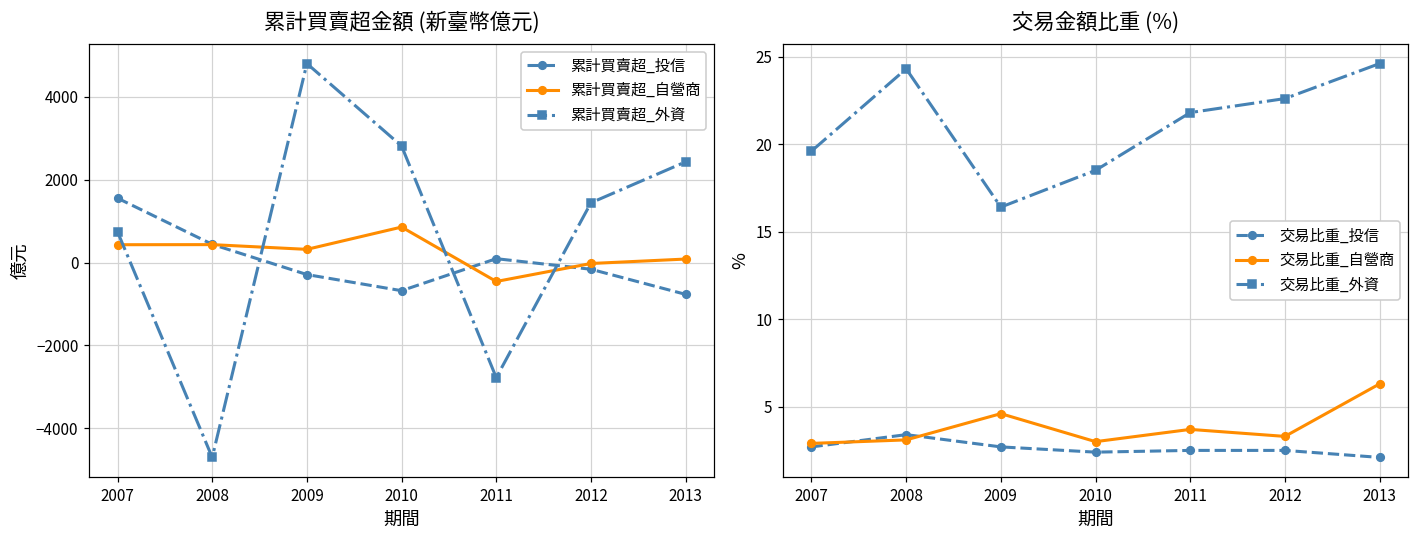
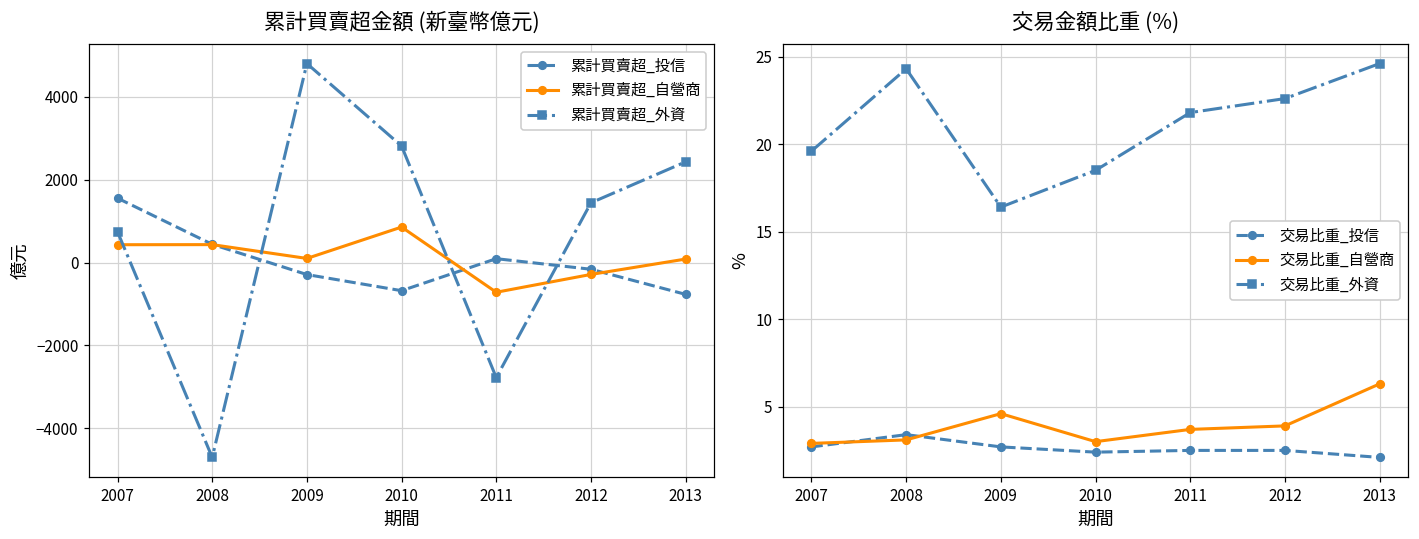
  {
    "累計買賣超金額 (新臺幣億元)": {
      "累計買賣超_自營商": {
        "2007": 400,
-       "2009": 300,
+       "2009": 100,
        "2010": 900,
-       "2011": -500,
-       "2012": 0,
+       "2011": -700,
+       "2012": -300,
        "2013": 100
      }
    },
    "交易金額比重 (%)": {
      "交易比重_自營商": {
        "2007": 2.9,
        "2008": 3.1,
        "2009": 4.6,
        "2010": 3.0,
        "2011": 3.7,
-       "2012": 3.3,
+       "2012": 3.9,
        "2013": 6.3
      }
    }
  }
